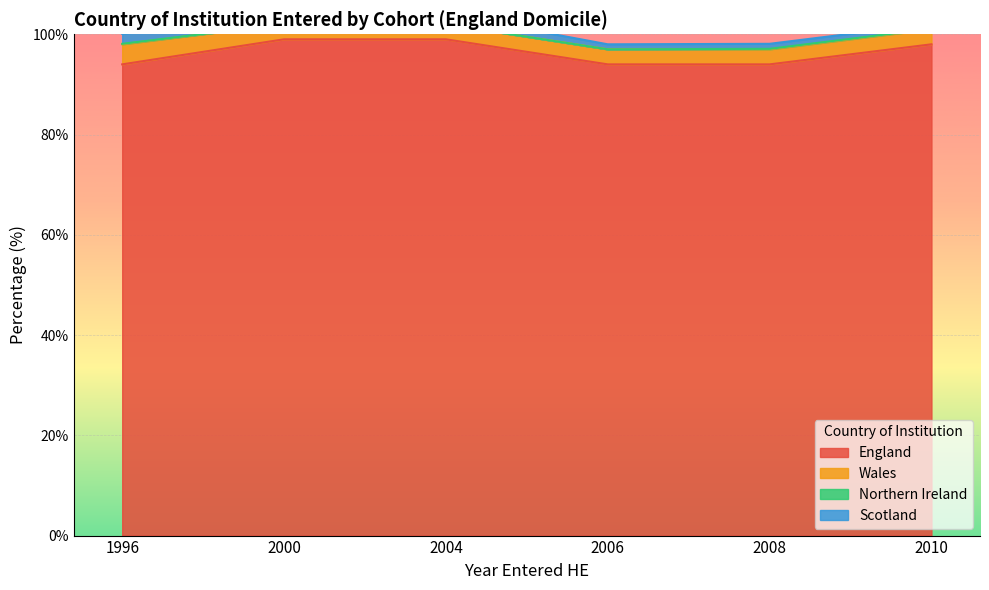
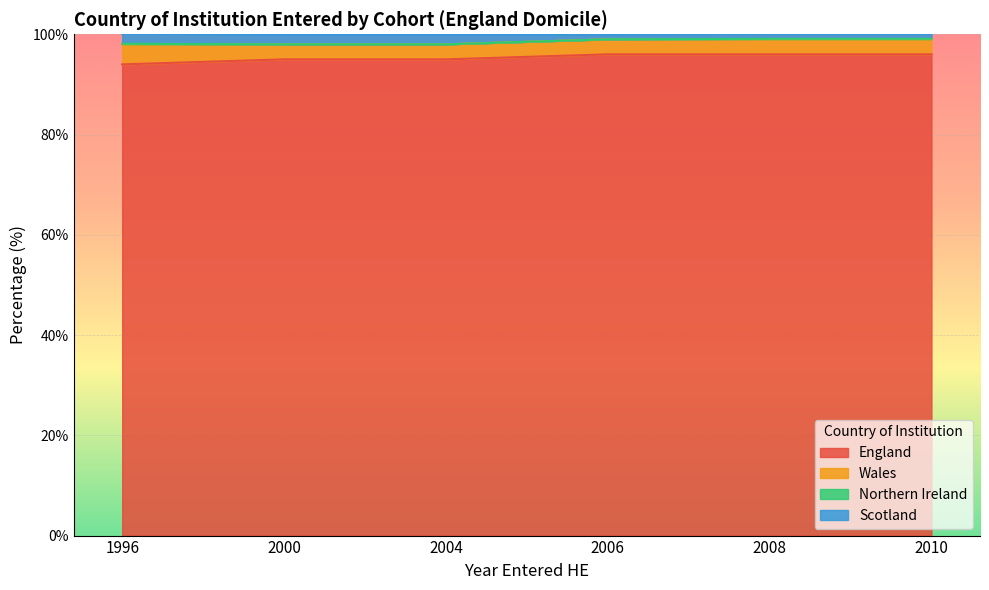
  {
    "England": {
      "1996": "94%",
-     "2000": "99%",
-     "2004": "99%",
-     "2006": "94%",
-     "2008": "94%",
-     "2010": "98%"
+     "2000": "95%",
+     "2004": "95%",
+     "2006": "96%",
+     "2008": "96%",
+     "2010": "96%"
    },
    "Northern Ireland": {
      "1996": "4%",
      "2008": "3%"
    },
    "Scotland": {
      "1996": "2%",
      "2006": "1%",
      "2008": "1%"
    }
  }
